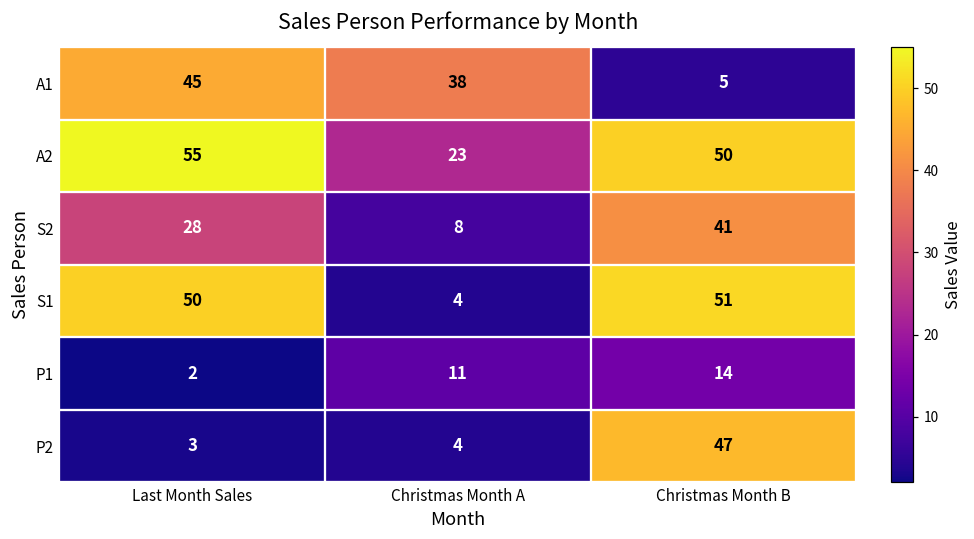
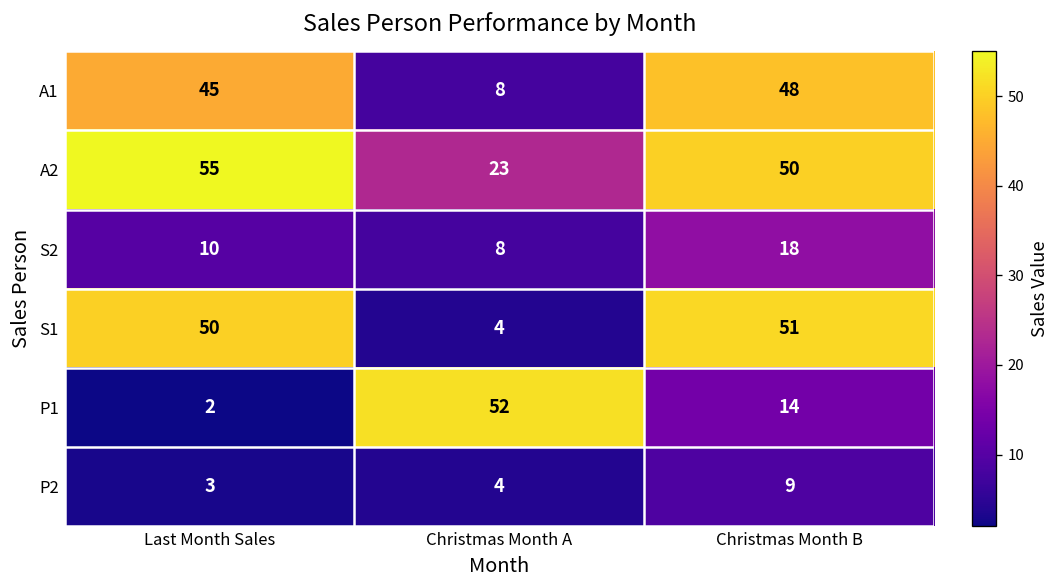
  {
    "A1": {
      "Last Month Sales": 45,
-     "Christmas Month A": 38,
-     "Christmas Month B": 5
+     "Christmas Month A": 8,
+     "Christmas Month B": 48
    },
    "A2": {
      "Last Month Sales": 55,
      "Christmas Month A": 23,
      "Christmas Month B": 50
    },
    "S2": {
-     "Last Month Sales": 28,
+     "Last Month Sales": 10,
      "Christmas Month A": 8,
-     "Christmas Month B": 41
+     "Christmas Month B": 18
    },
    "S1": {
      "Last Month Sales": 50,
      "Christmas Month A": 4,
      "Christmas Month B": 51
    },
    "P1": {
      "Last Month Sales": 2,
-     "Christmas Month A": 11,
+     "Christmas Month A": 52,
      "Christmas Month B": 14
    },
    "P2": {
      "Last Month Sales": 3,
      "Christmas Month A": 4,
-     "Christmas Month B": 47
+     "Christmas Month B": 9
    }
  }
